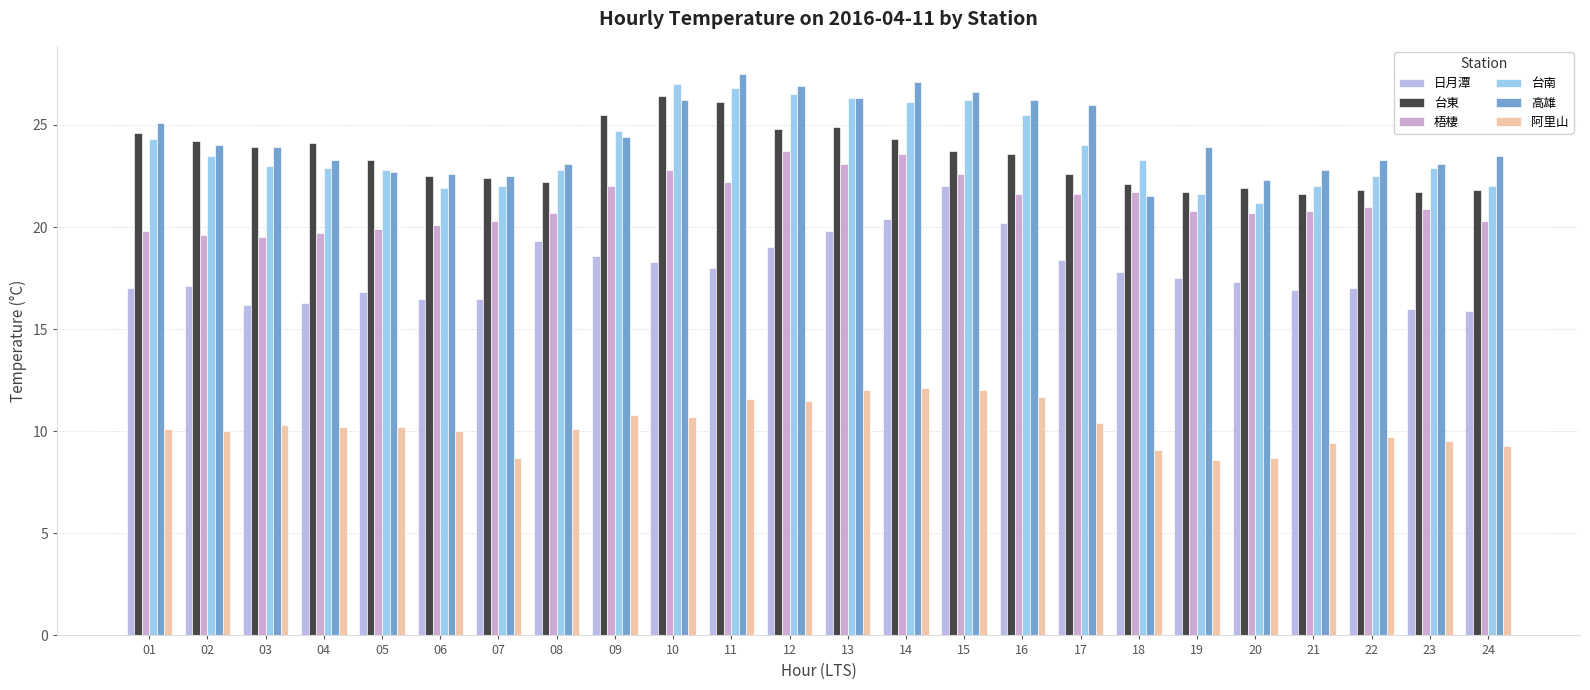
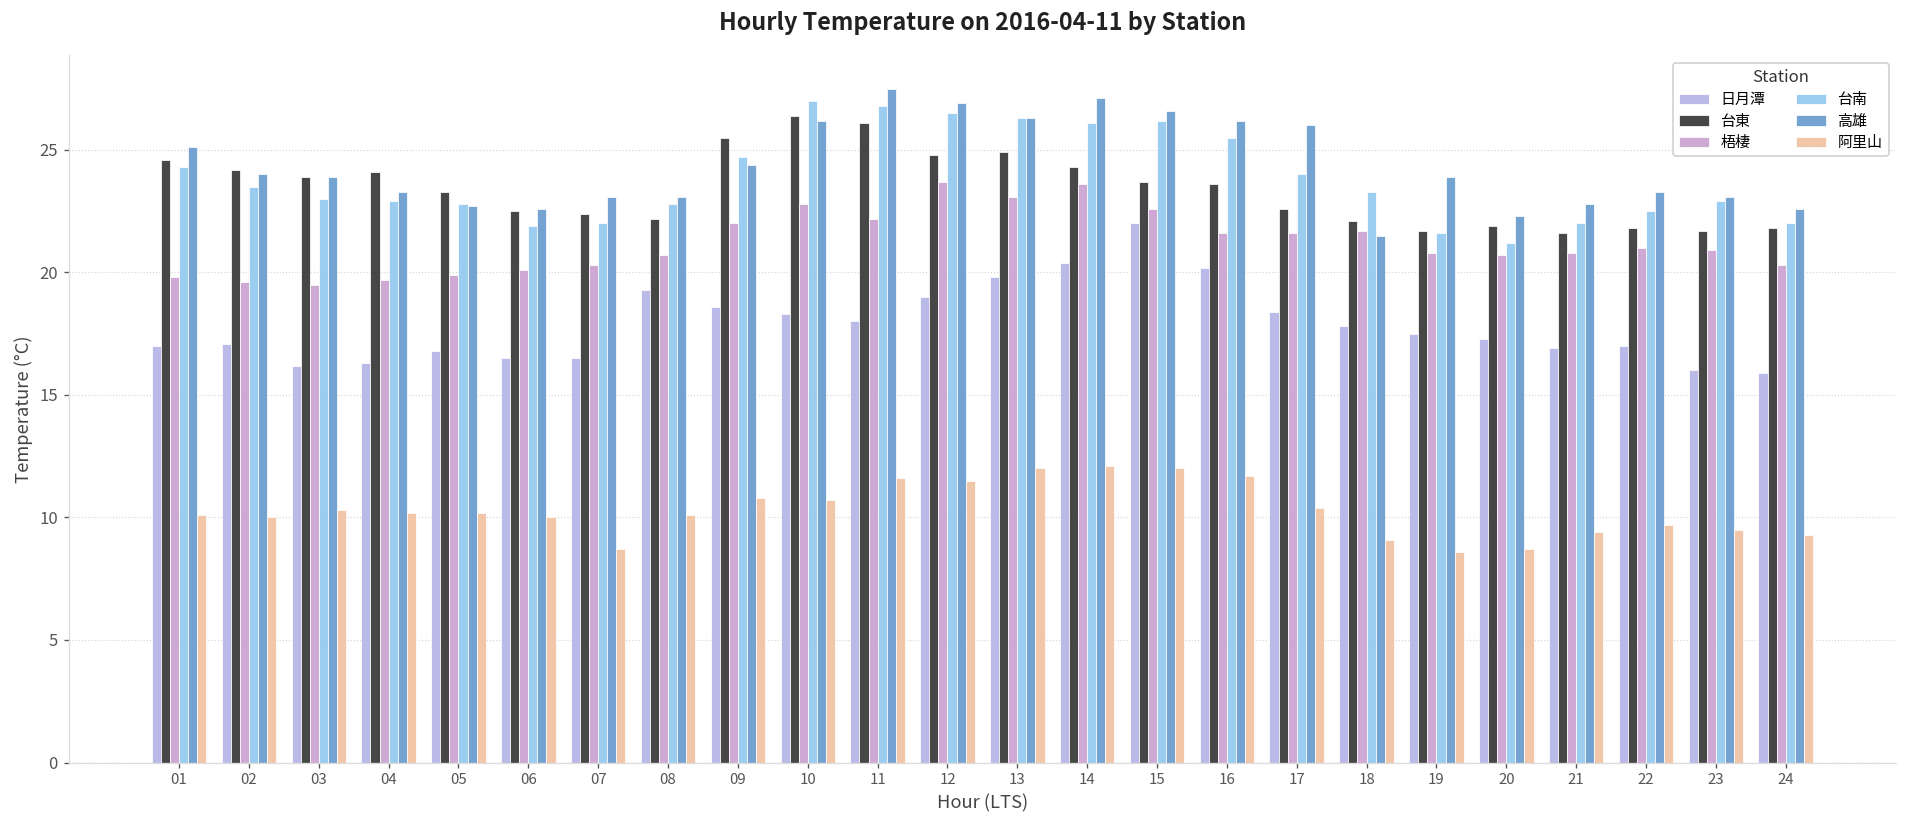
  {
    "台東": {
      "01": 24.6,
      "02": 24.2,
      "03": 23.9,
      "04": 24.1,
      "05": 23.3,
      "06": 22.5,
      "07": 22.4,
      "08": 22.2,
      "09": 25.5,
      "10": 26.4,
      "11": 26.1,
      "12": 24.8,
      "13": 24.9,
      "14": 24.3,
      "15": 23.7,
      "16": 23.6,
      "17": 22.6,
      "18": 22.1,
      "19": 21.7,
      "20": 21.9,
      "21": 21.6,
      "22": 21.8,
      "23": 21.7,
      "24": 21.8
    },
    "高雄": {
      "01": 25.1,
      "02": 24.0,
      "03": 23.9,
      "04": 23.3,
      "05": 22.7,
      "06": 22.6,
-     "07": 22.5,
+     "07": 23.1,
      "08": 23.1,
      "09": 24.4,
      "10": 26.2,
      "11": 27.5,
      "12": 26.9,
      "13": 26.3,
      "14": 27.1,
      "15": 26.6,
      "16": 26.2,
      "17": 26.0,
      "18": 21.5,
      "19": 23.9,
      "20": 22.3,
      "21": 22.8,
      "22": 23.3,
      "23": 23.1,
-     "24": 23.5
+     "24": 22.6
    },
    "阿里山": {
      "01": 10.1,
      "02": 10.0,
      "03": 10.3,
      "04": 10.2,
      "05": 10.2,
      "06": 10.0,
      "07": 8.7,
      "08": 10.1,
      "09": 10.8,
      "10": 10.7,
      "11": 11.6,
      "12": 11.5,
      "13": 12.0,
      "14": 12.1,
      "15": 12.0,
      "16": 11.7,
      "17": 10.4,
      "18": 9.1,
      "19": 8.6,
      "20": 8.7,
      "21": 9.4,
      "22": 9.7,
      "23": 9.5,
      "24": 9.3
    }
  }
